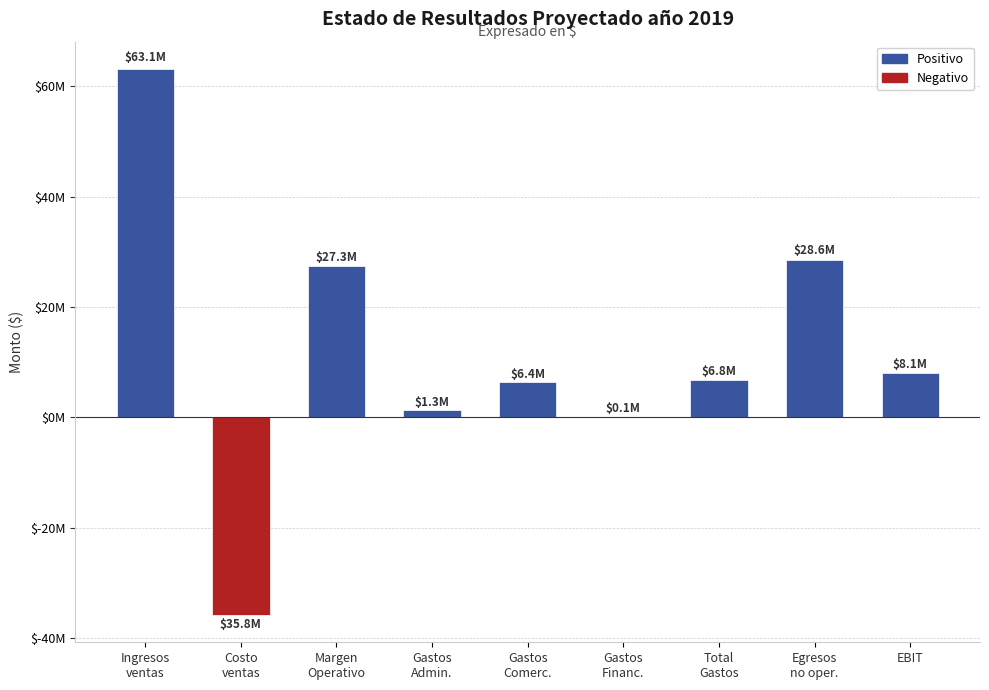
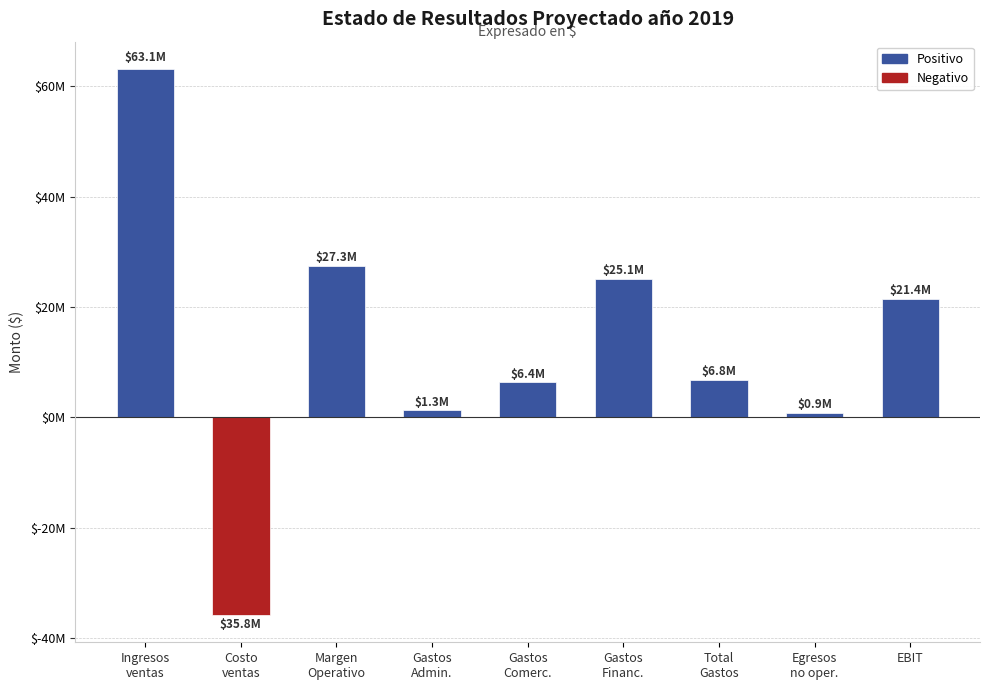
  {
    "Ingresos ventas": "$63.1M",
    "Margen Operativo": "$27.3M",
    "Gastos Admin.": "$1.3M",
    "Gastos Comerc.": "$6.4M",
-   "Gastos Financ.": "$0.1M",
+   "Gastos Financ.": "$25.1M",
    "Total Gastos": "$6.8M",
-   "Egresos no oper.": "$28.6M",
-   "EBIT": "$8.1M"
+   "Egresos no oper.": "$0.9M",
+   "EBIT": "$21.4M"
  }
